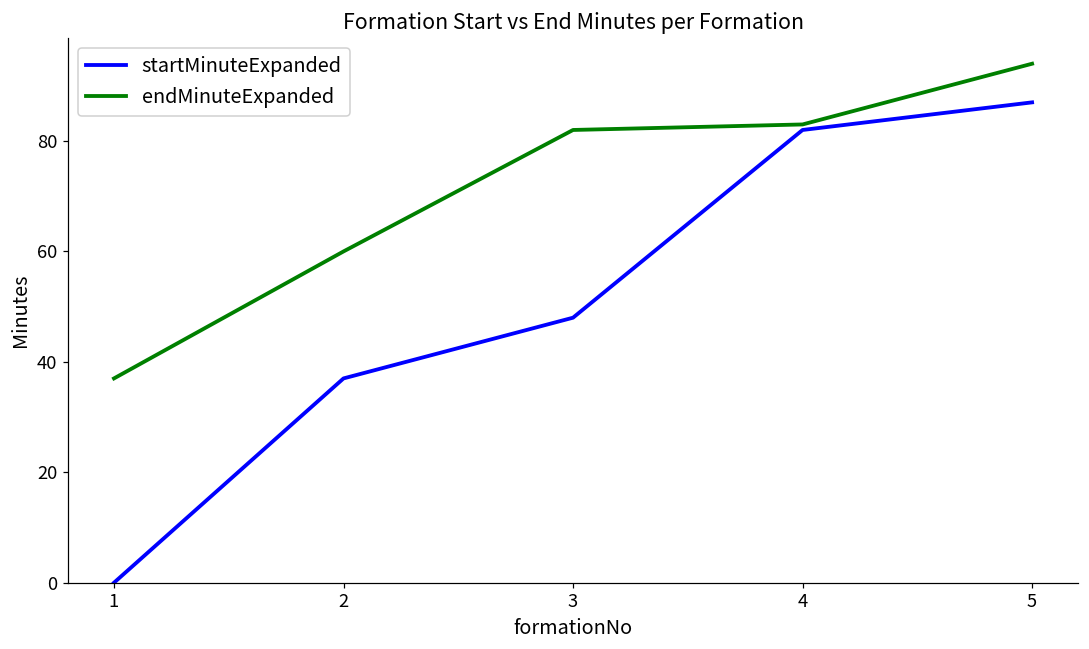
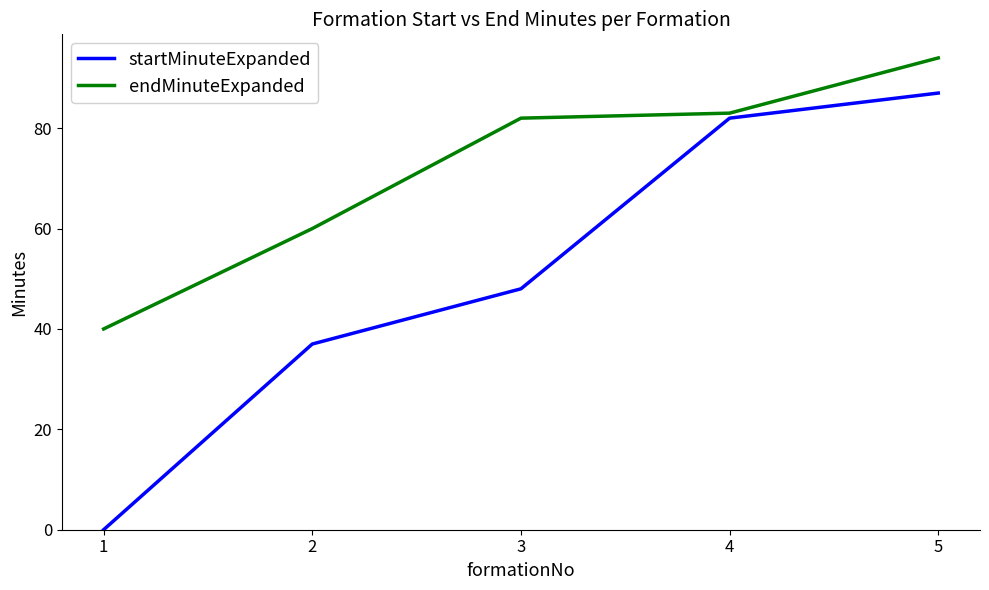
  {
    "startMinuteExpanded": {
      "1": 0,
      "2": 37,
      "3": 48,
      "4": 82,
      "5": 87
    },
    "endMinuteExpanded": {
-     "1": 37,
+     "1": 40,
      "2": 60,
      "3": 82,
      "4": 83,
      "5": 94
    }
  }
